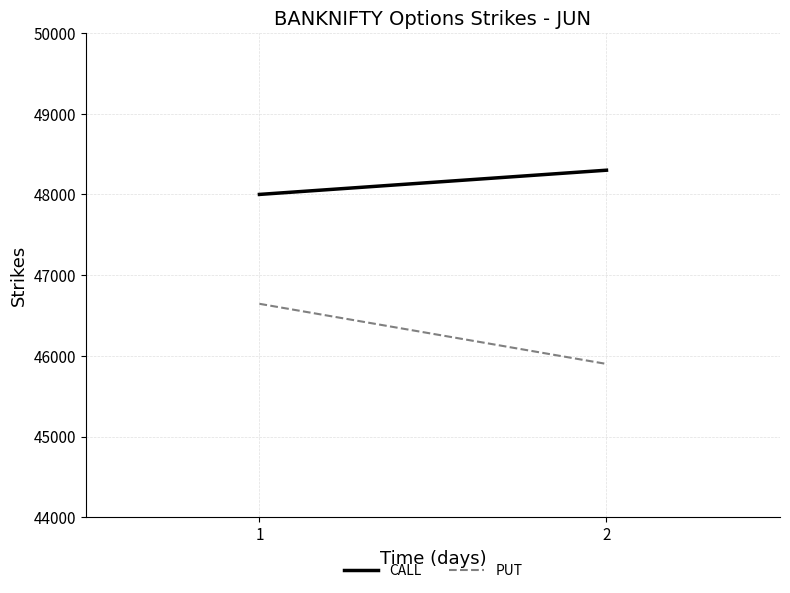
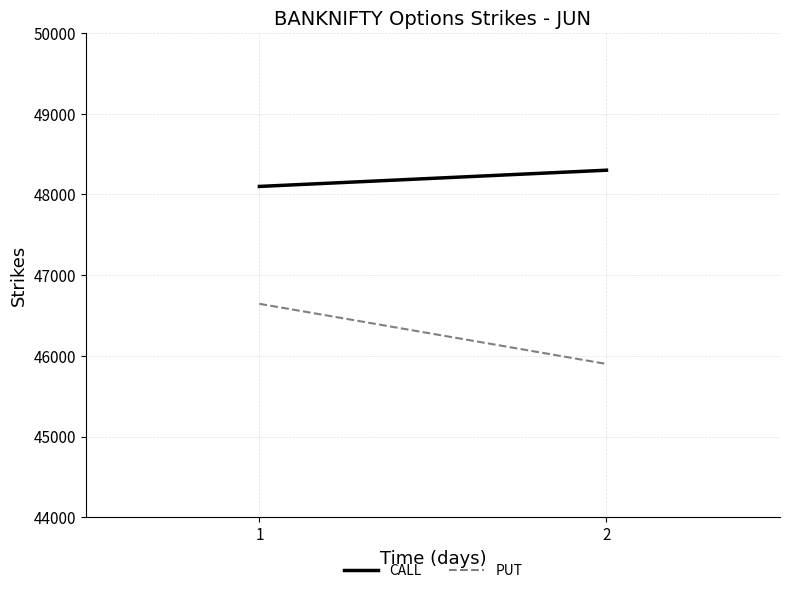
  {
    "CALL": {
-     "1": 48000,
+     "1": 48100,
      "2": 48300
    },
    "PUT": {
      "1": 46600,
      "2": 45900
    }
  }
